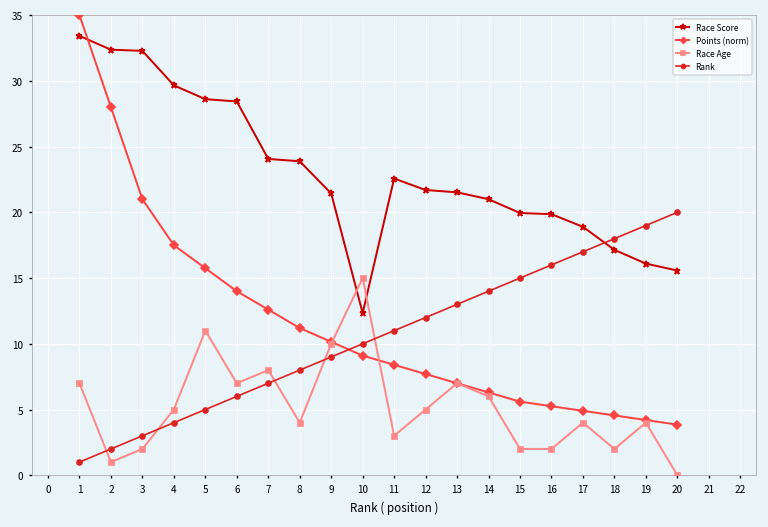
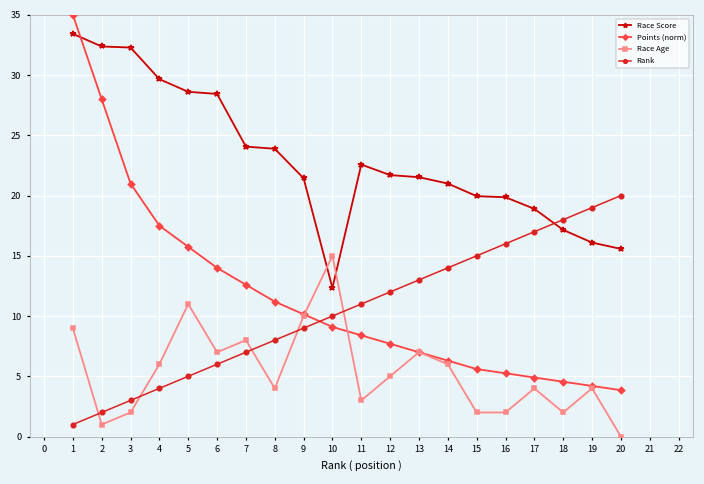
  {
    "Race Age": {
-     "1": 7.0,
+     "1": 9.0,
      "2": 1.0,
      "3": 2.0,
-     "4": 5.0,
+     "4": 6.0,
      "5": 11.0,
      "6": 7.0,
      "7": 8.0,
      "8": 4.0,
      "10": 15.0,
      "11": 3.0,
      "12": 5.0,
      "14": 6.0,
      "15": 2.0,
      "16": 2.0,
      "17": 4.0,
      "18": 2.0,
      "20": 0.0
    }
  }
